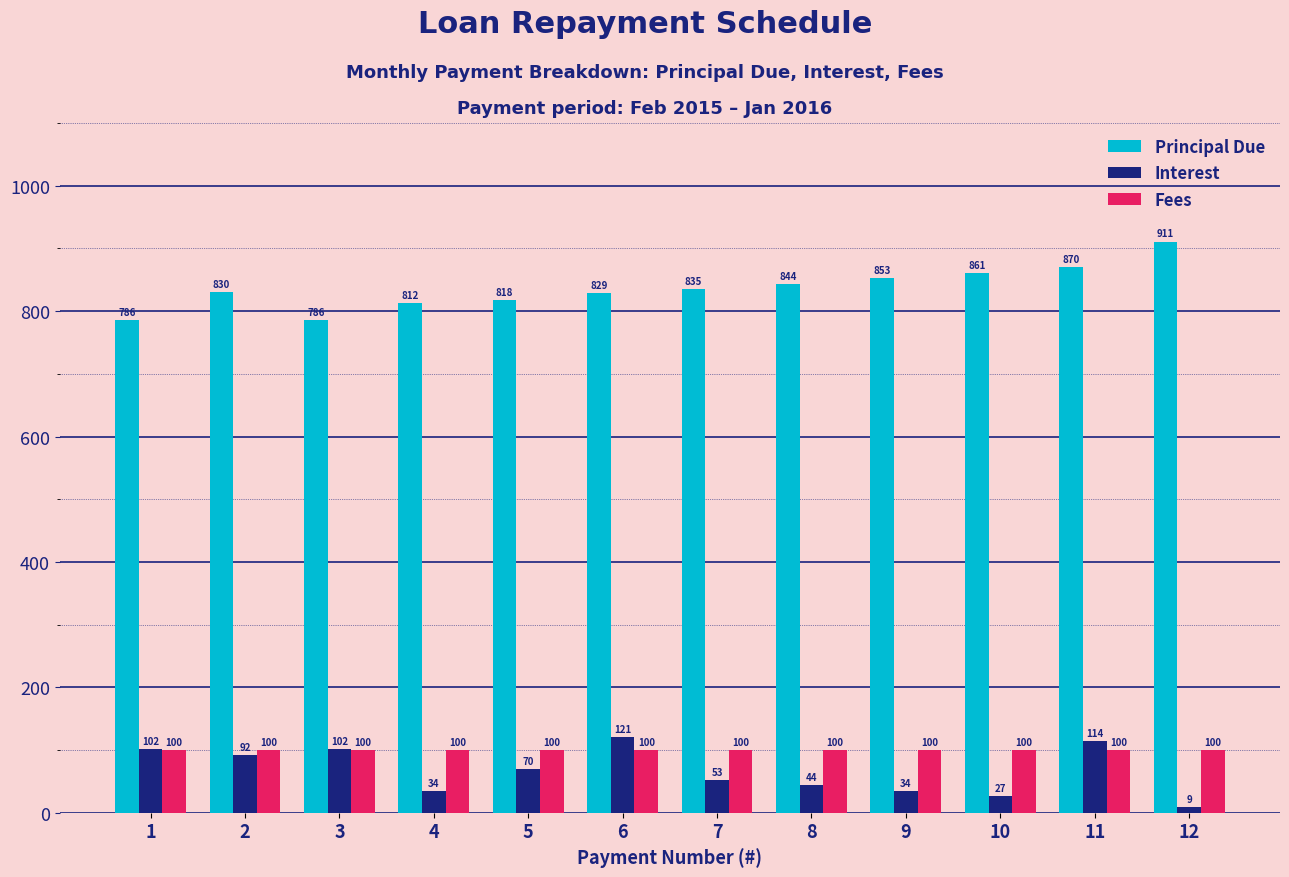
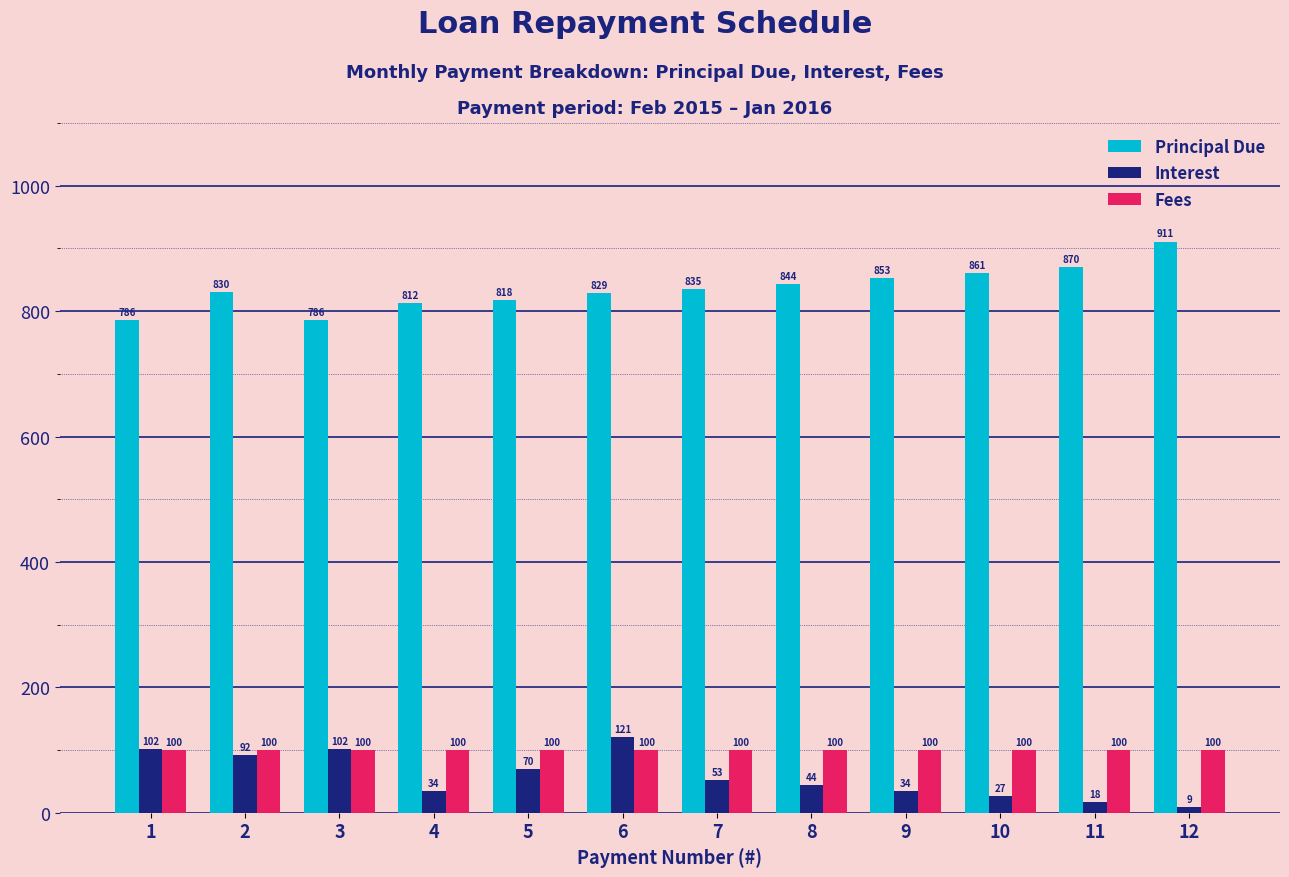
  {
    "Principal Due": {
      "1": 786,
      "2": 830,
      "3": 786,
      "4": 812,
      "5": 818,
      "6": 829,
      "7": 835,
      "8": 844,
      "9": 853,
      "10": 861,
      "11": 870,
      "12": 911
    },
    "Interest": {
      "1": 102,
      "2": 92,
      "3": 102,
      "4": 34,
      "5": 70,
      "6": 121,
      "7": 53,
      "8": 44,
      "9": 34,
      "10": 27,
-     "11": 114,
+     "11": 18,
      "12": 9
    },
    "Fees": {
      "1": 100,
      "2": 100,
      "3": 100,
      "4": 100,
      "5": 100,
      "6": 100,
      "7": 100,
      "8": 100,
      "9": 100,
      "10": 100,
      "11": 100,
      "12": 100
    }
  }
